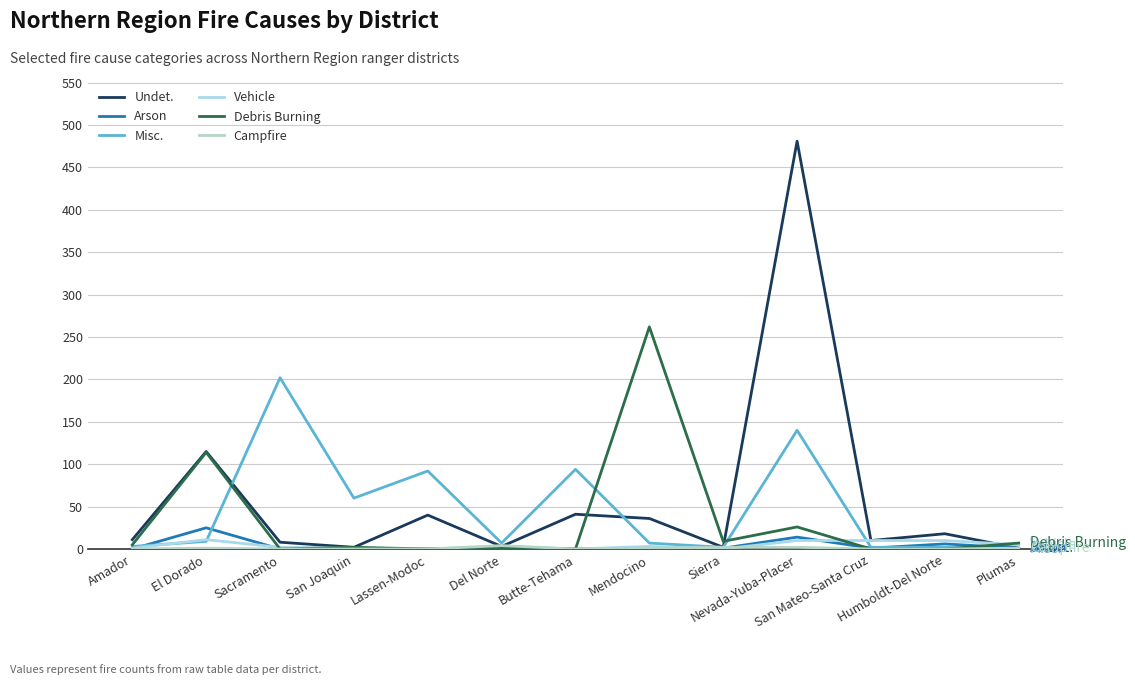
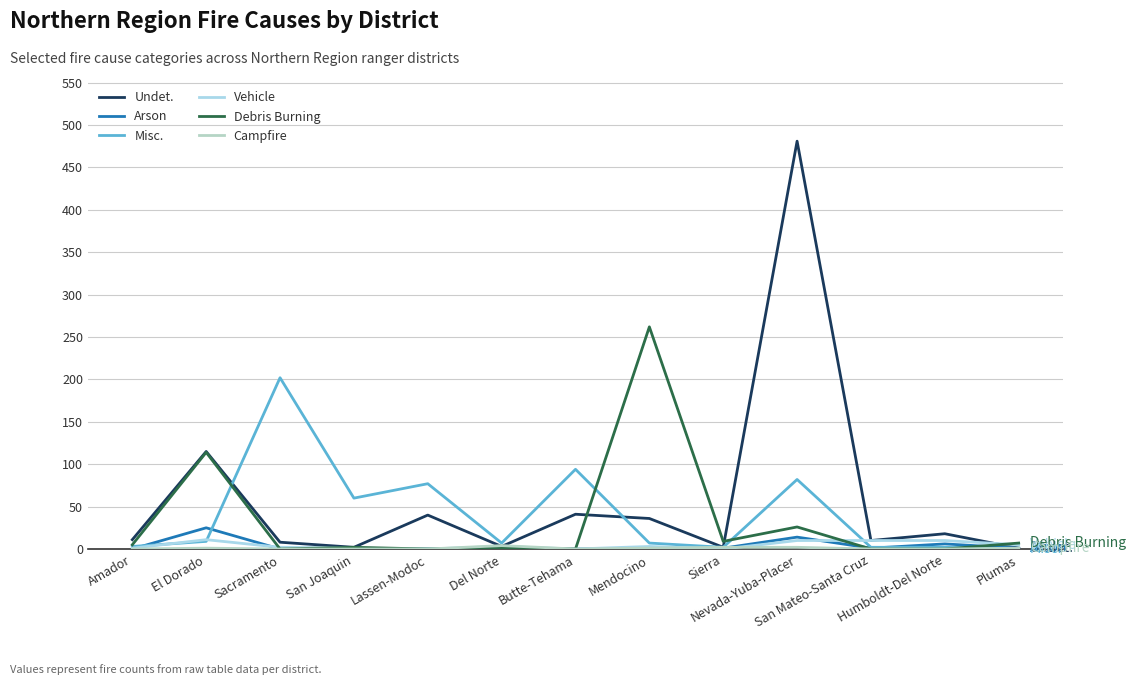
  {
    "Arson": {
      "El Dorado": 30,
      "Nevada-Yuba-Placer": 10,
      "Humboldt-Del Norte": 10
    },
    "Misc.": {
      "Sacramento": 200,
      "San Joaquin": 60,
-     "Lassen-Modoc": 90,
+     "Lassen-Modoc": 80,
      "Butte-Tehama": 90,
      "Mendocino": 10,
-     "Nevada-Yuba-Placer": 140
+     "Nevada-Yuba-Placer": 80
    }
  }
